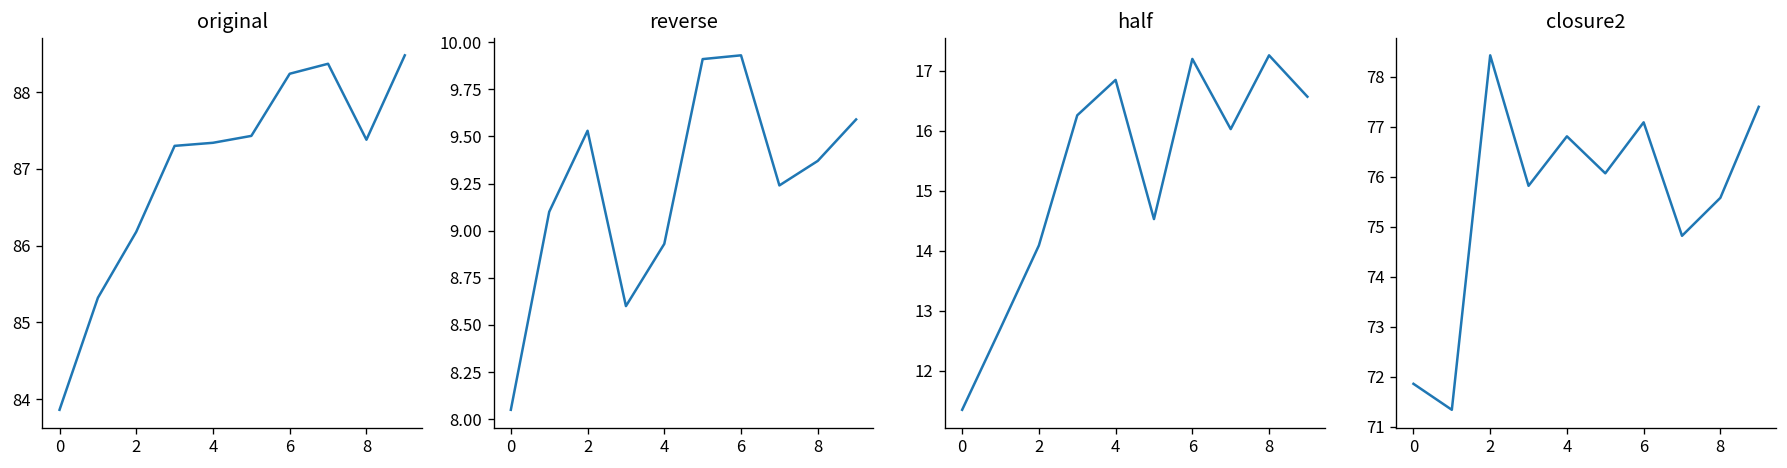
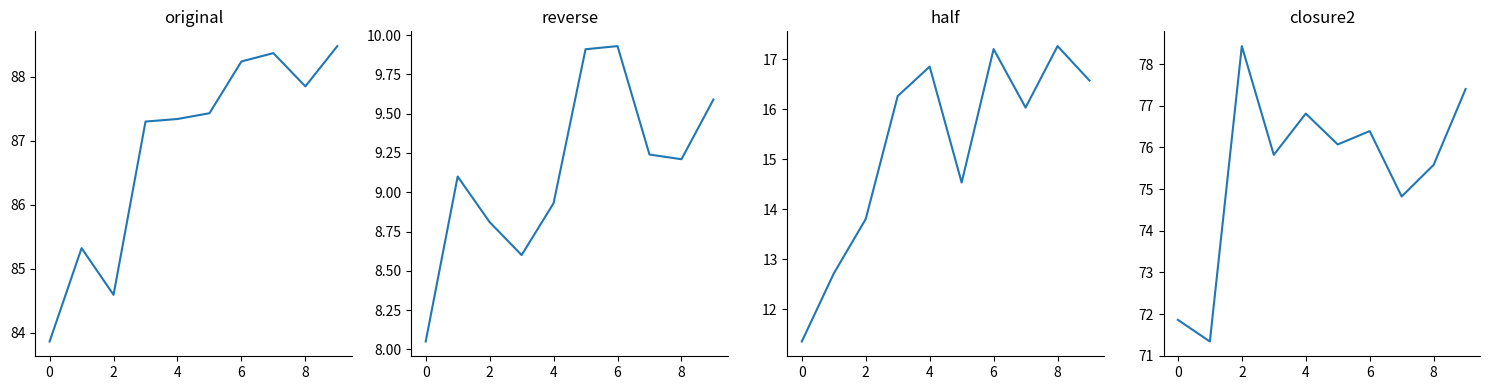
  {
    "original": {
      "0": 83.9,
-     "2": 86.2,
+     "2": 84.6,
      "4": 87.3,
      "6": 88.2,
-     "8": 87.4
+     "8": 87.9
    },
    "reverse": {
      "0": 8.05,
-     "2": 9.53,
+     "2": 8.81,
      "4": 8.93,
      "6": 9.93,
-     "8": 9.37
+     "8": 9.21
    },
    "half": {
      "0": 11.4,
-     "2": 14.1,
+     "2": 13.8,
      "4": 16.9,
      "6": 17.2,
      "8": 17.3
    },
    "closure2": {
      "0": 71.9,
      "2": 78.4,
      "4": 76.8,
-     "6": 77.1,
+     "6": 76.4,
      "8": 75.6
    }
  }
